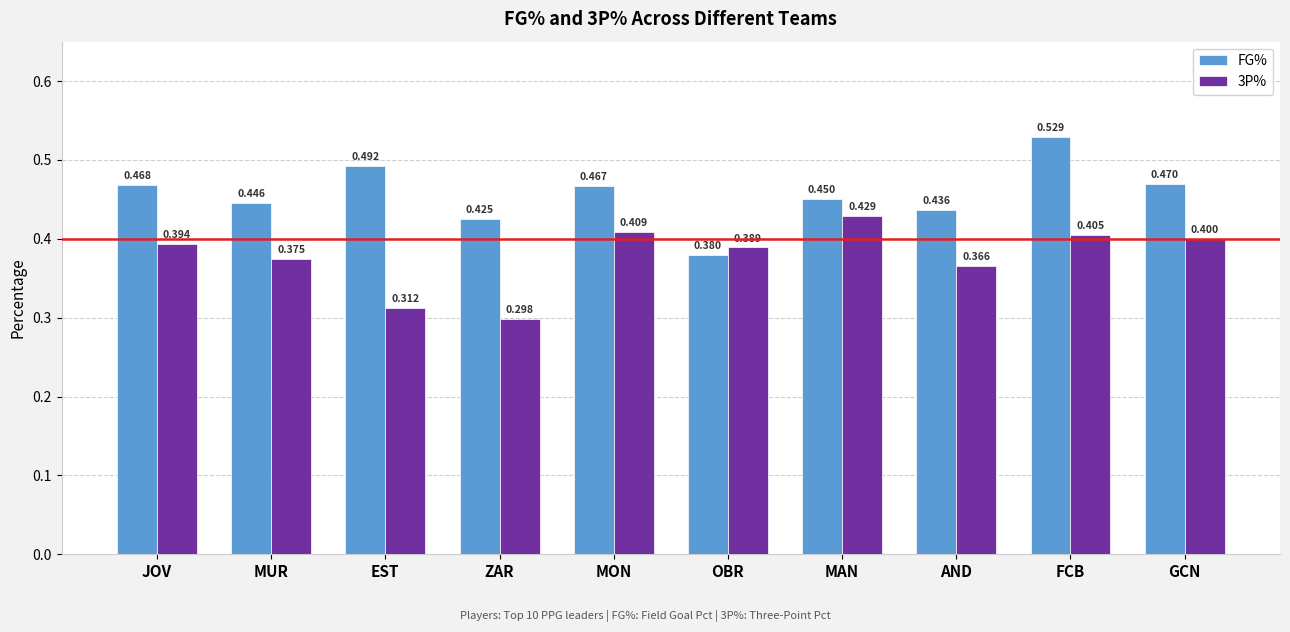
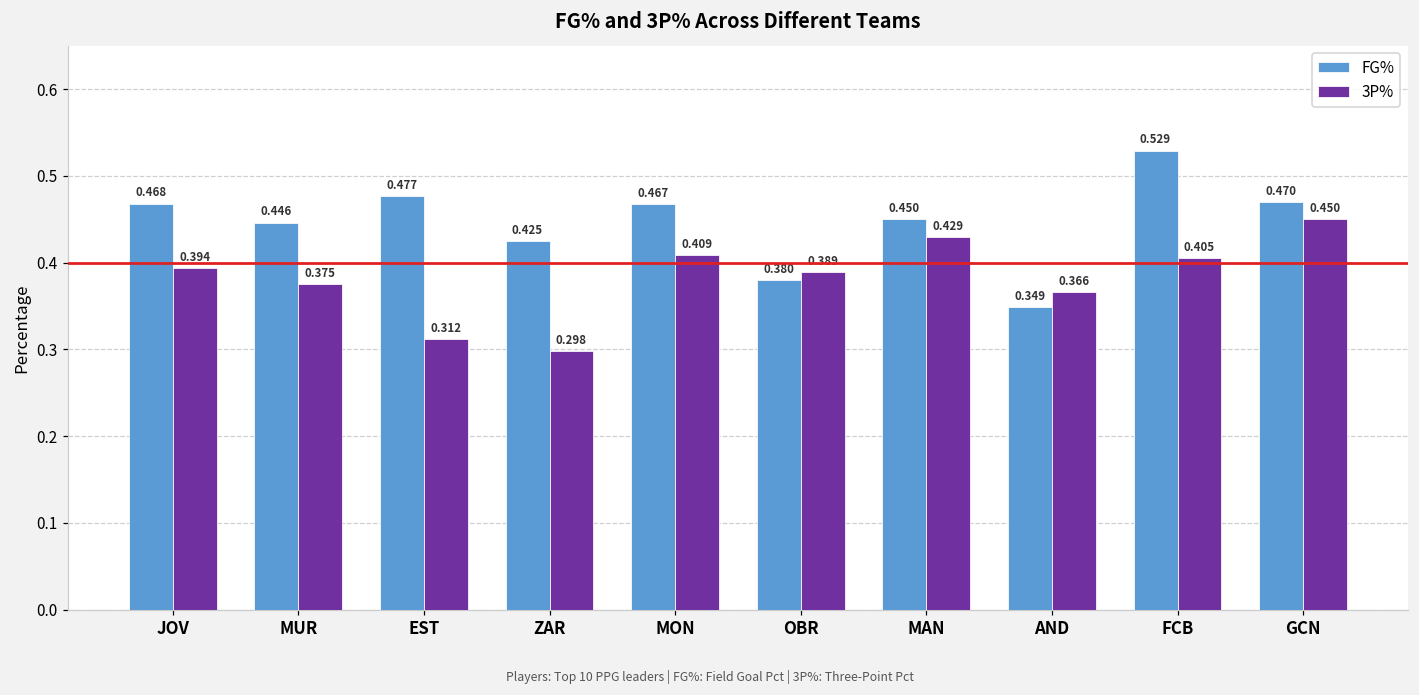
  {
    "FG%": {
      "JOV": 0.468,
      "MUR": 0.446,
-     "EST": 0.492,
+     "EST": 0.477,
      "ZAR": 0.425,
      "MON": 0.467,
      "OBR": 0.380,
      "MAN": 0.450,
-     "AND": 0.436,
+     "AND": 0.349,
      "FCB": 0.529,
      "GCN": 0.470
    },
    "3P%": {
      "JOV": 0.394,
      "MUR": 0.375,
      "EST": 0.312,
      "ZAR": 0.298,
      "MON": 0.409,
      "OBR": 0.389,
      "MAN": 0.429,
      "AND": 0.366,
      "FCB": 0.405,
-     "GCN": 0.400
+     "GCN": 0.450
    }
  }
